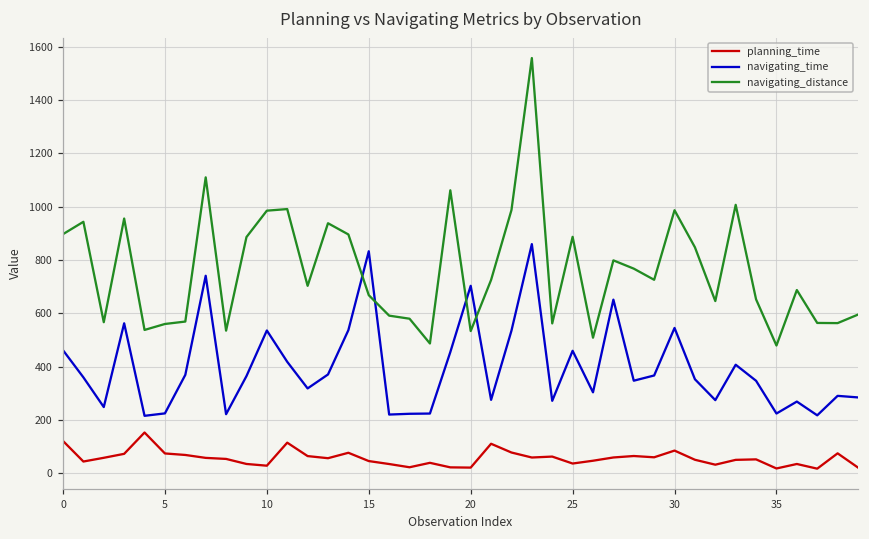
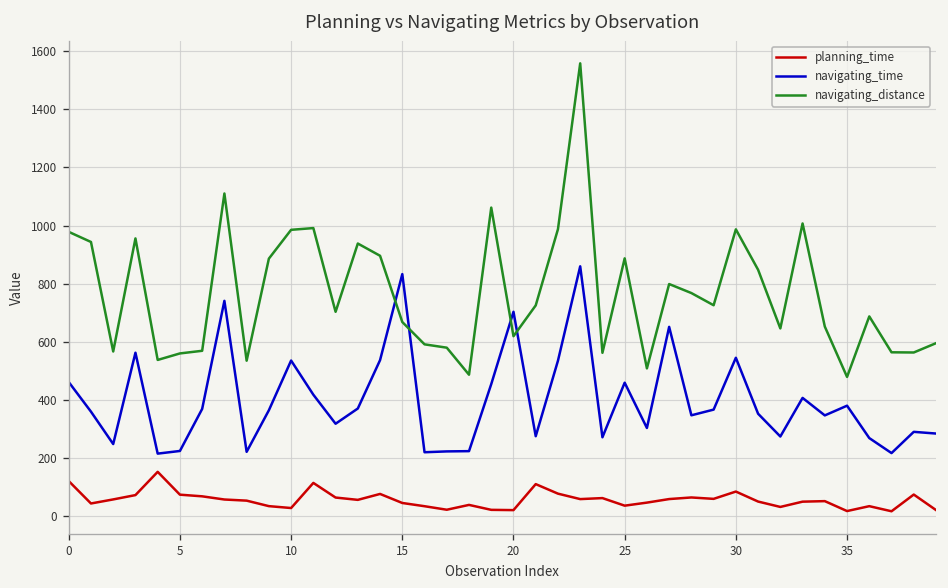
  {
    "planning_time": {
      "0": 120,
      "5": 70,
      "10": 30,
      "15": 50,
      "20": 20,
      "25": 40,
      "30": 90,
      "35": 20
    },
    "navigating_time": {
      "0": 460,
      "5": 220,
      "10": 540,
      "15": 830,
      "20": 700,
      "25": 460,
      "30": 550,
-     "35": 220
+     "35": 380
    },
    "navigating_distance": {
-     "0": 900,
+     "0": 980,
      "5": 560,
      "10": 990,
      "15": 670,
-     "20": 530,
+     "20": 620,
      "25": 890,
      "30": 990,
      "35": 480
    }
  }
